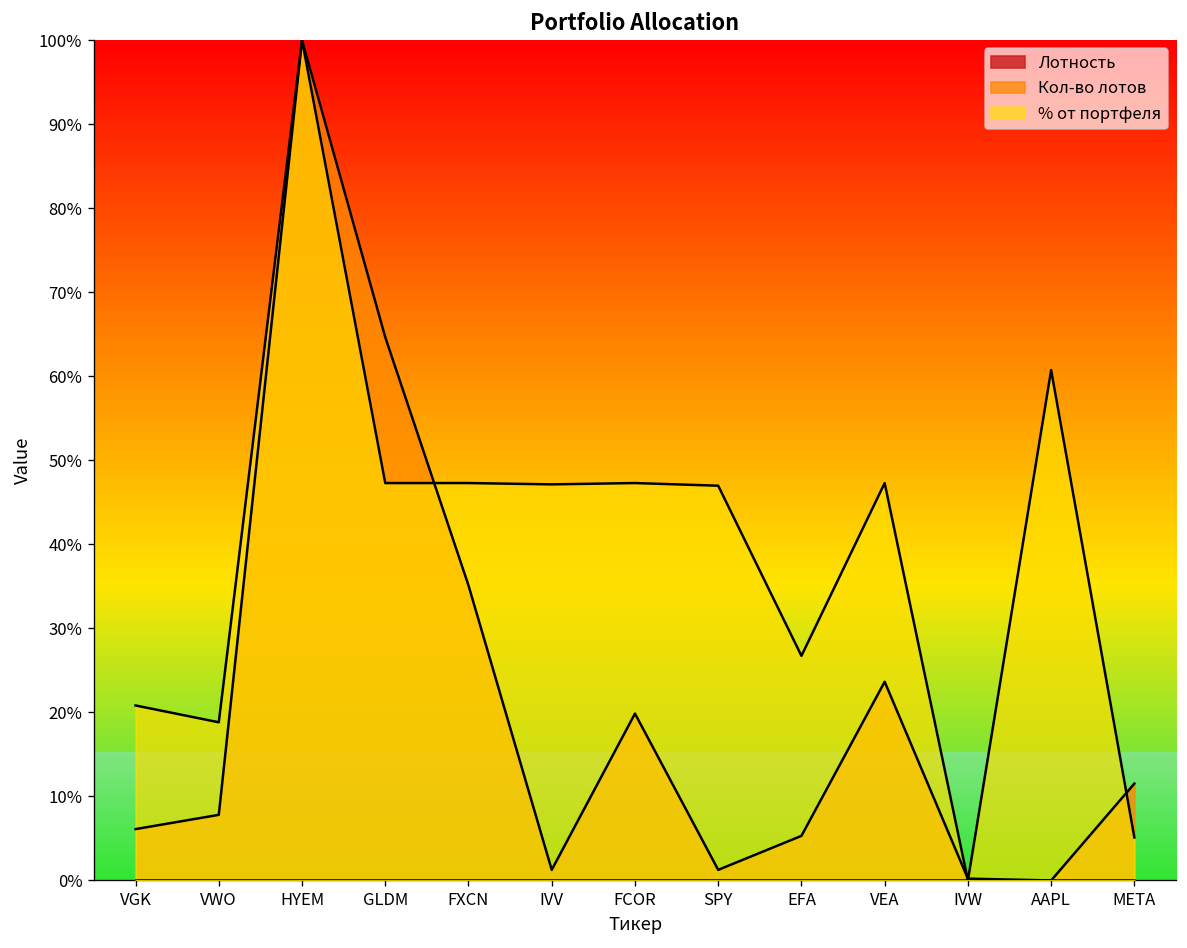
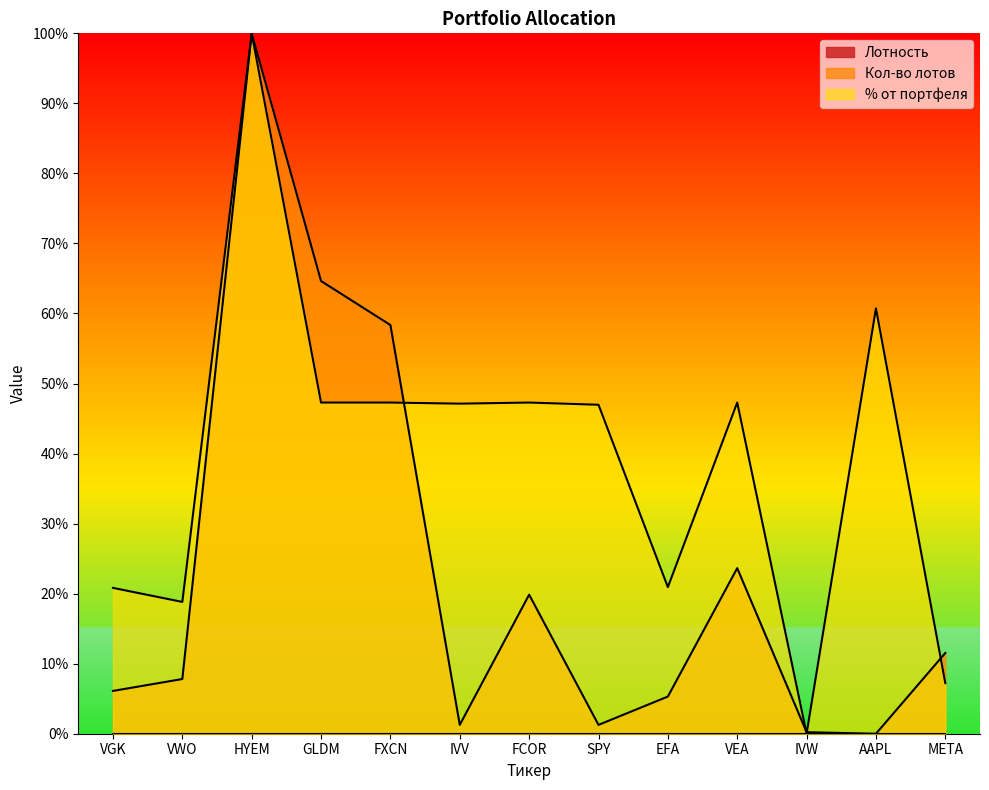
  {
    "Лотность": {
      "VGK": "0%",
      "VWO": "0%",
      "HYEM": "0%",
      "GLDM": "0%",
      "FXCN": "0%",
      "IVV": "0%",
      "FCOR": "0%",
      "SPY": "0%",
      "EFA": "0%",
      "VEA": "0%",
      "META": "0%"
    },
    "Кол-во лотов": {
      "VGK": "6%",
      "VWO": "8%",
      "GLDM": "65%",
-     "FXCN": "35%",
+     "FXCN": "58%",
      "IVV": "1%",
      "FCOR": "20%",
      "SPY": "1%",
      "EFA": "5%",
      "VEA": "24%",
      "META": "12%"
    },
    "% от портфеля": {
      "VGK": "21%",
      "VWO": "19%",
      "GLDM": "47%",
      "FXCN": "47%",
      "IVV": "47%",
      "FCOR": "47%",
      "SPY": "47%",
-     "EFA": "27%",
+     "EFA": "21%",
      "VEA": "47%",
      "AAPL": "61%",
-     "META": "5%"
+     "META": "7%"
    }
  }
